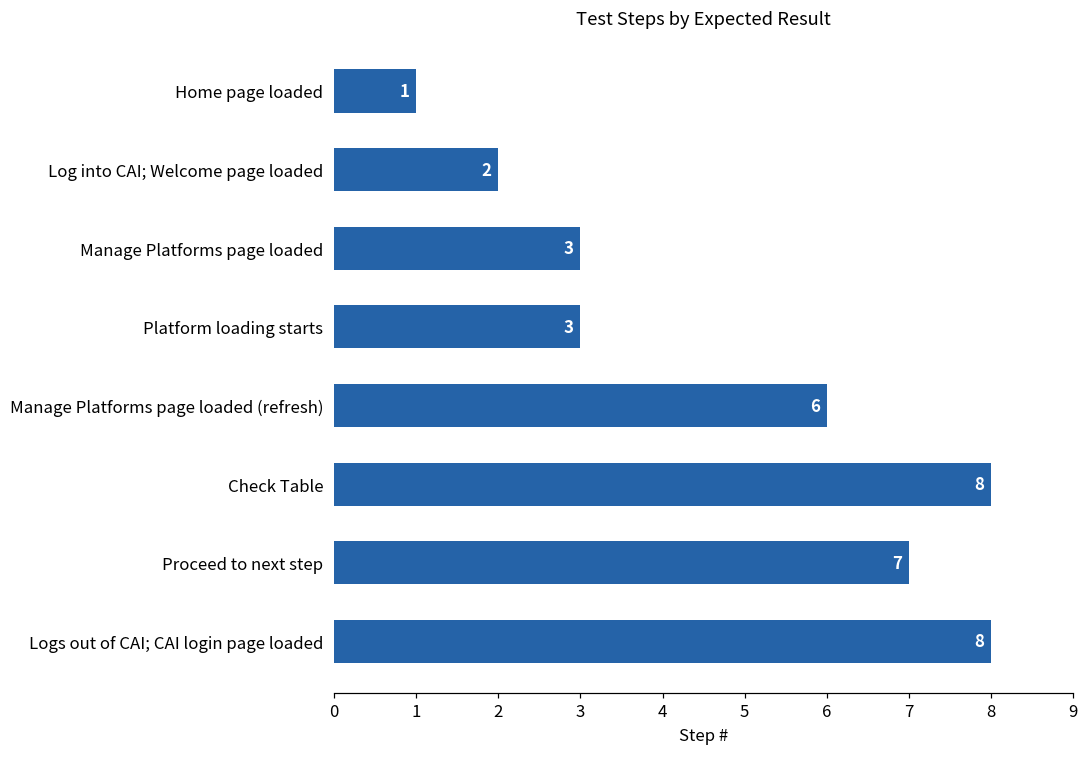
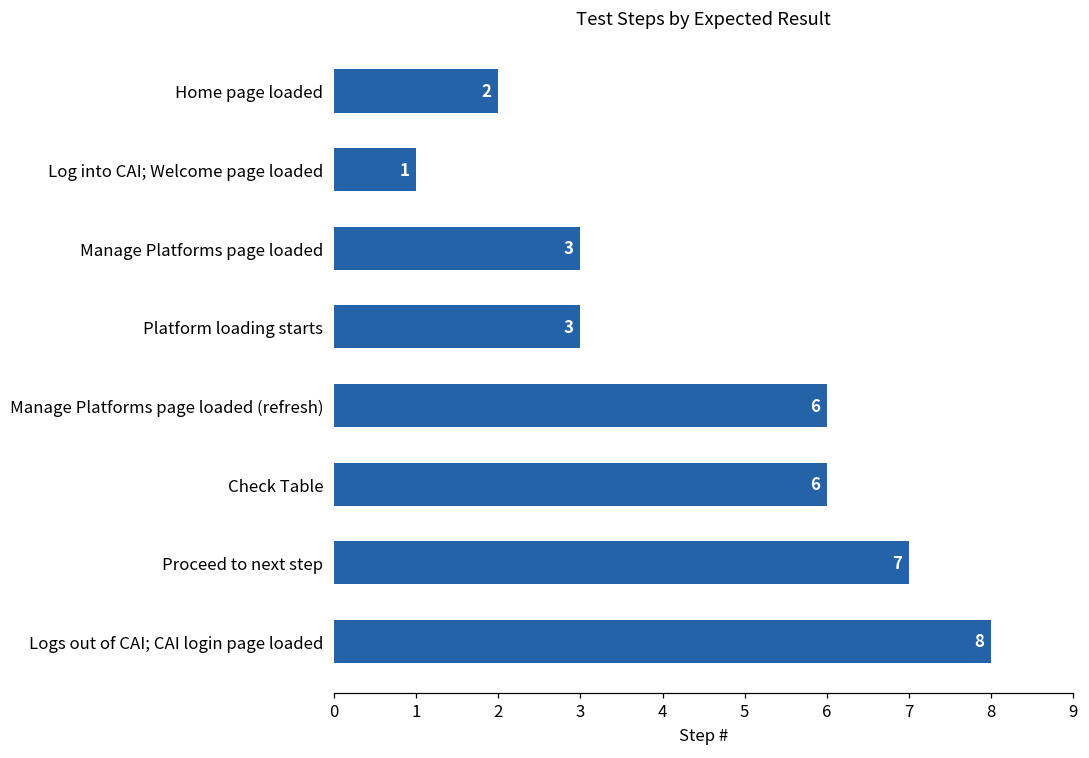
  {
-   "Home page loaded": 1,
-   "Log into CAI; Welcome page loaded": 2,
+   "Home page loaded": 2,
+   "Log into CAI; Welcome page loaded": 1,
    "Manage Platforms page loaded": 3,
    "Platform loading starts": 3,
    "Manage Platforms page loaded (refresh)": 6,
-   "Check Table": 8,
+   "Check Table": 6,
    "Proceed to next step": 7,
    "Logs out of CAI; CAI login page loaded": 8
  }
